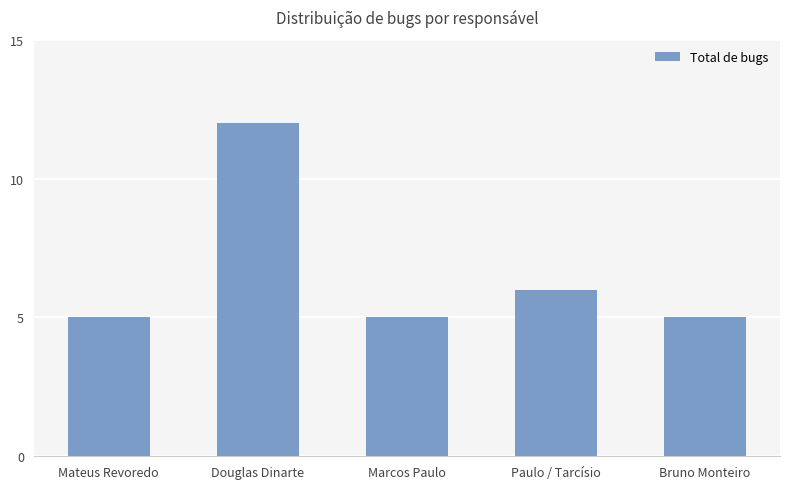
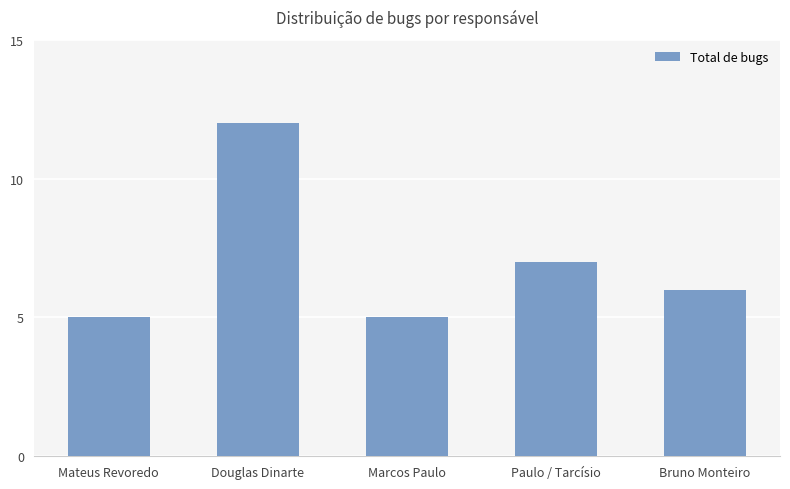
  {
    "Mateus Revoredo": 5,
    "Douglas Dinarte": 12,
    "Marcos Paulo": 5,
-   "Paulo / Tarcísio": 6,
-   "Bruno Monteiro": 5
+   "Paulo / Tarcísio": 7,
+   "Bruno Monteiro": 6
  }
